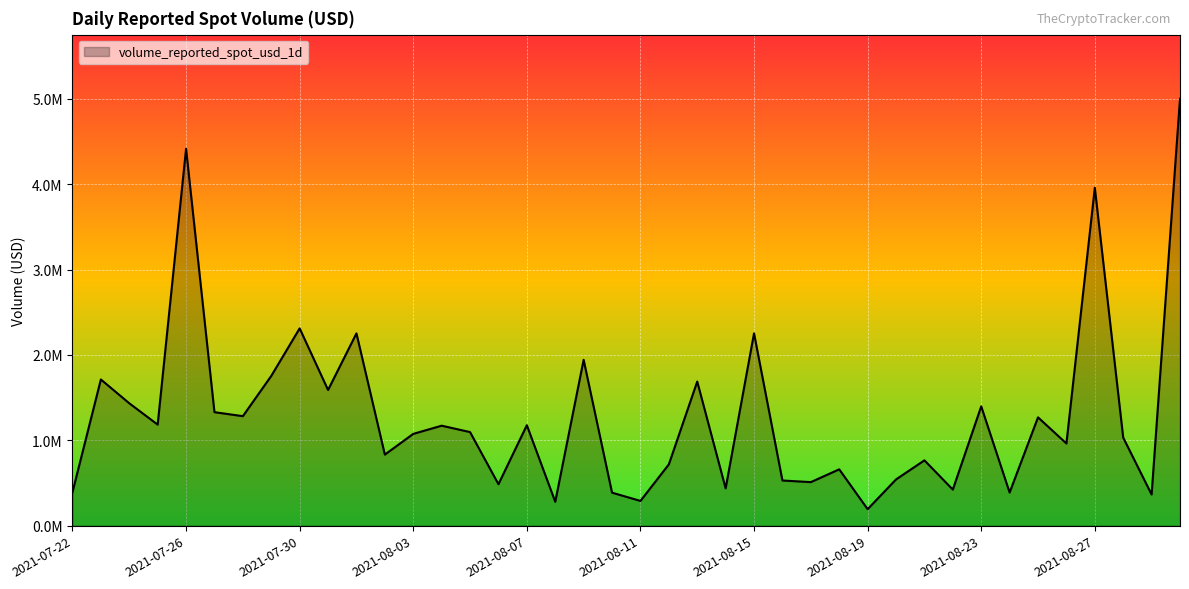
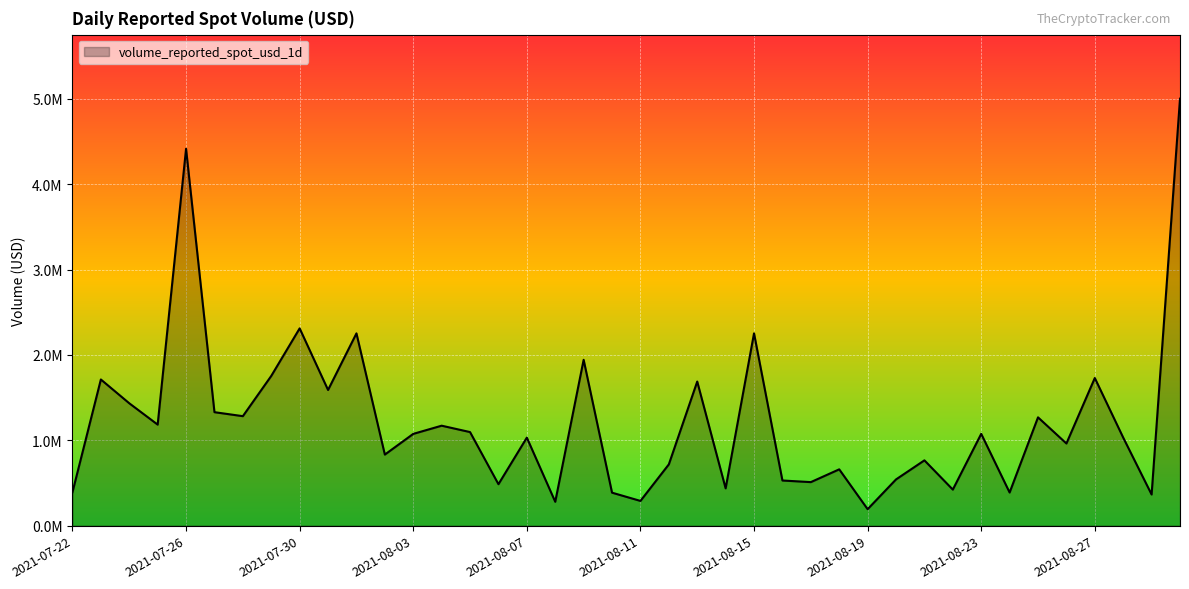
  {
    "2021-07-22": 400000,
    "2021-07-26": 4400000,
    "2021-07-30": 2300000,
    "2021-08-03": 1100000,
-   "2021-08-07": 1200000,
+   "2021-08-07": 1000000,
    "2021-08-11": 300000,
    "2021-08-15": 2300000,
    "2021-08-19": 200000,
-   "2021-08-23": 1400000,
-   "2021-08-27": 4000000
+   "2021-08-23": 1100000,
+   "2021-08-27": 1700000
  }
